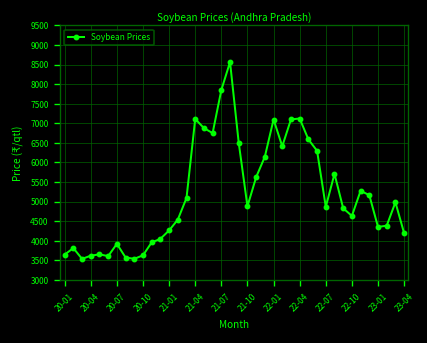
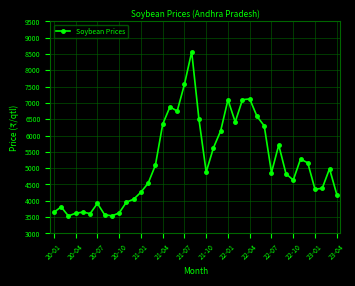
  {
    "20-01": 3600,
    "20-04": 3600,
    "20-07": 3900,
    "20-10": 3600,
    "21-01": 4300,
-   "21-04": 7100,
-   "21-07": 7900,
+   "21-04": 6300,
+   "21-07": 7600,
    "21-10": 4900,
    "22-01": 7100,
    "22-04": 7100,
    "22-07": 4900,
    "22-10": 4600,
    "23-01": 4400,
    "23-04": 4200
  }
